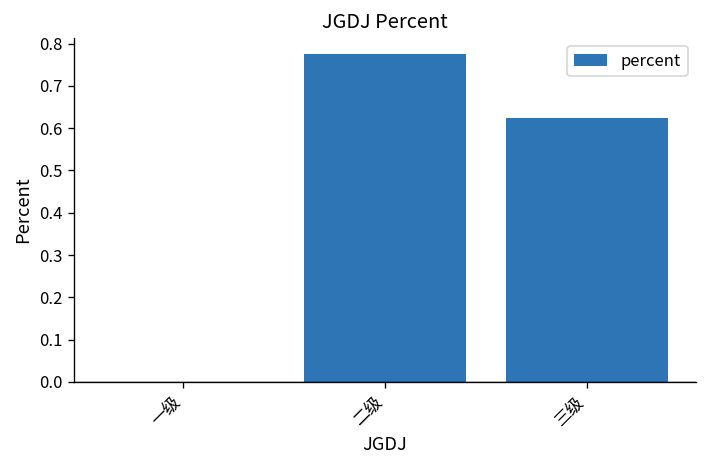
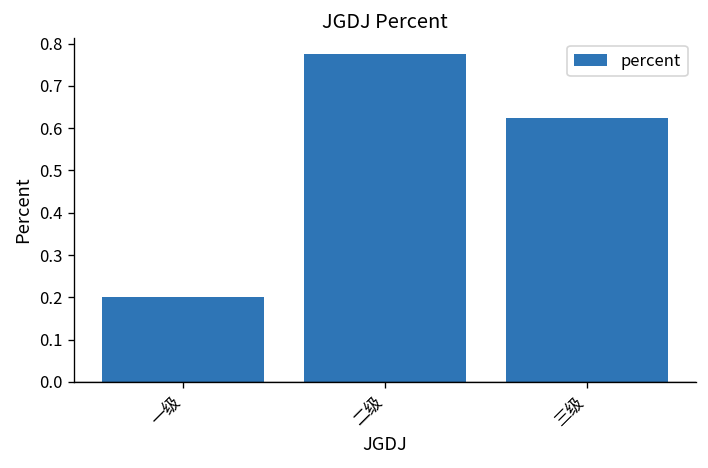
  {
-   "一级": 0.0,
+   "一级": 0.2,
    "二级": 0.78,
    "三级": 0.62
  }
